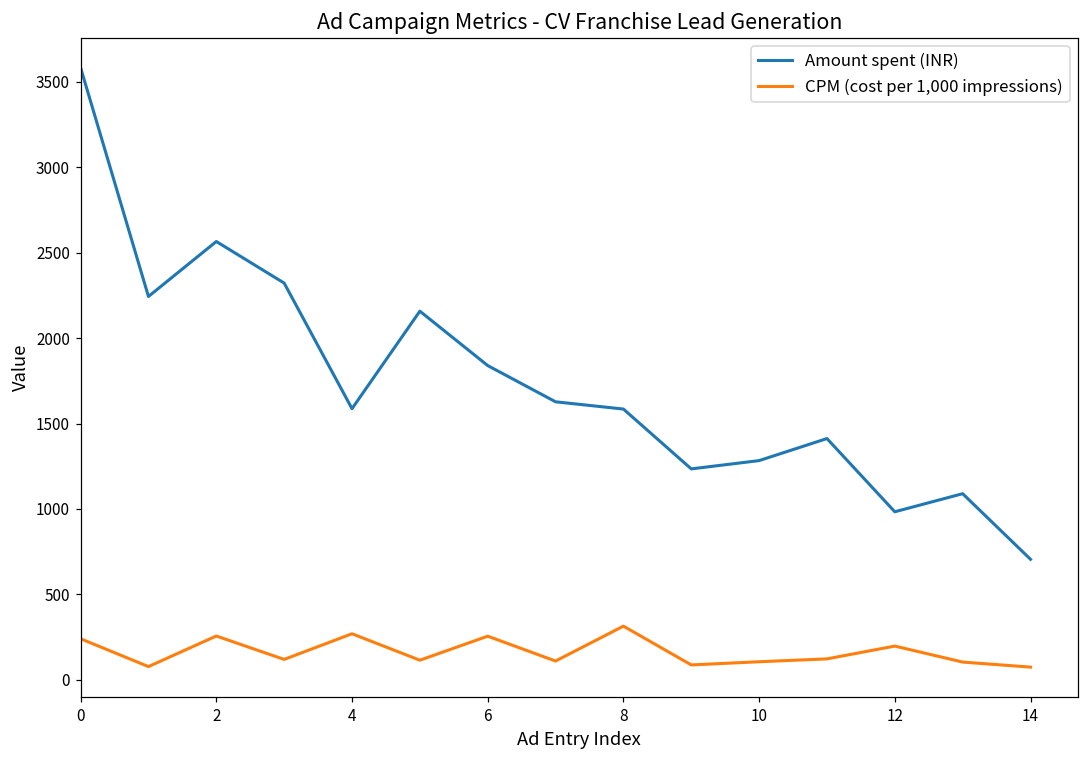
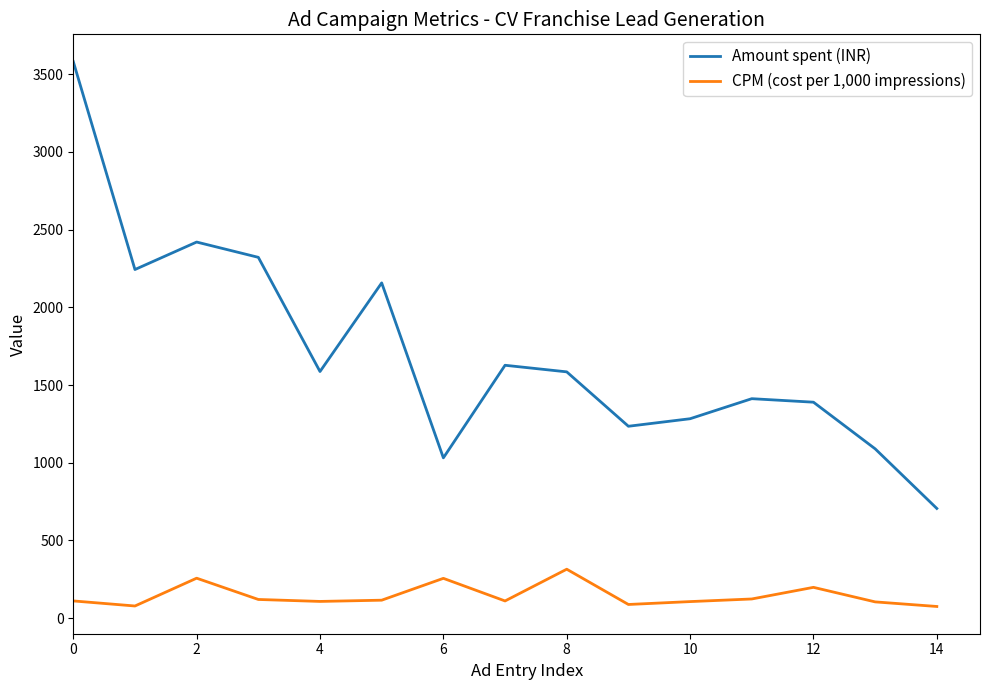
  {
    "Amount spent (INR)": {
      "0": 3580,
-     "2": 2560,
+     "2": 2420,
      "4": 1590,
-     "6": 1840,
+     "6": 1030,
      "8": 1580,
      "10": 1280,
-     "12": 980,
+     "12": 1390,
      "14": 710
    },
    "CPM (cost per 1,000 impressions)": {
-     "0": 240,
+     "0": 110,
      "2": 260,
-     "4": 270,
+     "4": 110,
      "6": 260,
      "8": 310,
      "10": 110,
      "12": 200,
      "14": 70
    }
  }
